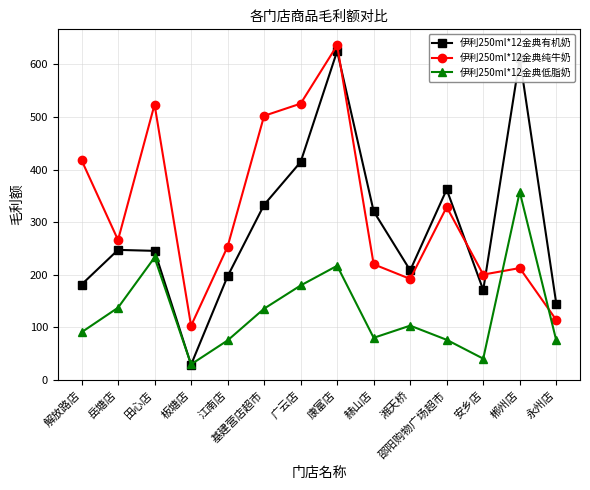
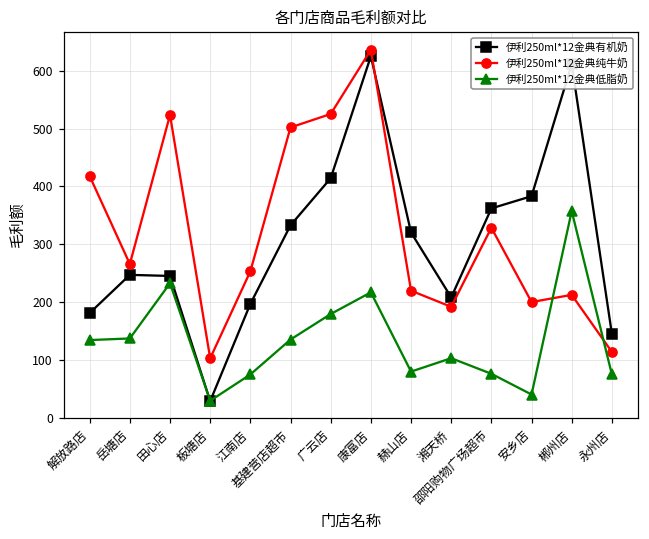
  {
    "伊利250ml*12金典有机奶": {
      "解放路店": 180,
      "岳塘店": 250,
      "田心店": 250,
      "江南店": 200,
      "基建营店超市": 330,
      "广云店": 410,
      "康富店": 630,
      "赫山店": 320,
      "湘天桥": 210,
      "邵阳购物广场超市": 360,
-     "安乡店": 170,
+     "安乡店": 380,
      "永州店": 150
    },
    "伊利250ml*12金典纯牛奶": {
      "解放路店": 420,
      "岳塘店": 270,
      "田心店": 520,
      "板塘店": 100,
      "江南店": 250,
      "基建营店超市": 500,
      "广云店": 530,
      "康富店": 640,
      "赫山店": 220,
      "湘天桥": 190,
      "邵阳购物广场超市": 330,
      "安乡店": 200,
      "郴州店": 210,
      "永州店": 110
    },
    "伊利250ml*12金典低脂奶": {
-     "解放路店": 90,
+     "解放路店": 130,
      "岳塘店": 140,
      "田心店": 230,
      "江南店": 80,
      "基建营店超市": 140,
      "广云店": 180,
      "康富店": 220,
      "赫山店": 80,
      "湘天桥": 100,
      "邵阳购物广场超市": 80,
      "安乡店": 40,
      "郴州店": 360,
      "永州店": 80
    }
  }
